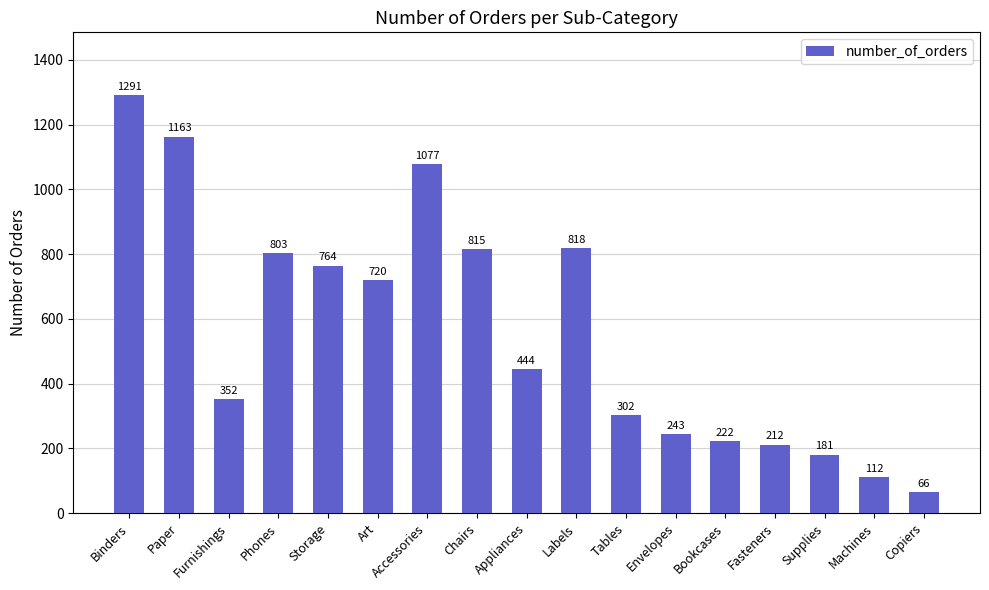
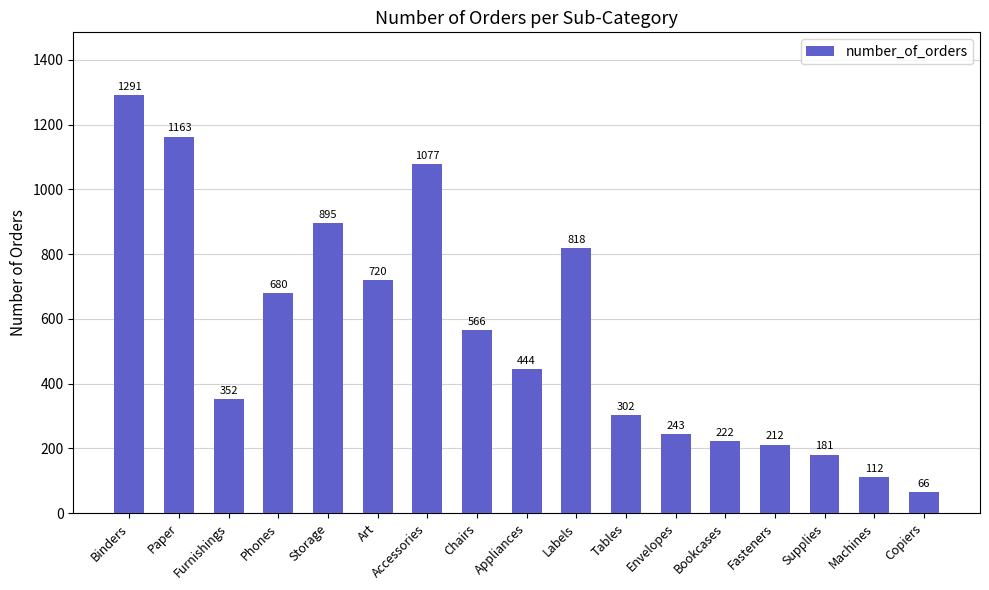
  {
    "Binders": 1291,
    "Paper": 1163,
    "Furnishings": 352,
-   "Phones": 803,
-   "Storage": 764,
+   "Phones": 680,
+   "Storage": 895,
    "Art": 720,
    "Accessories": 1077,
-   "Chairs": 815,
+   "Chairs": 566,
    "Appliances": 444,
    "Labels": 818,
    "Tables": 302,
    "Envelopes": 243,
    "Bookcases": 222,
    "Fasteners": 212,
    "Supplies": 181,
    "Machines": 112,
    "Copiers": 66
  }
